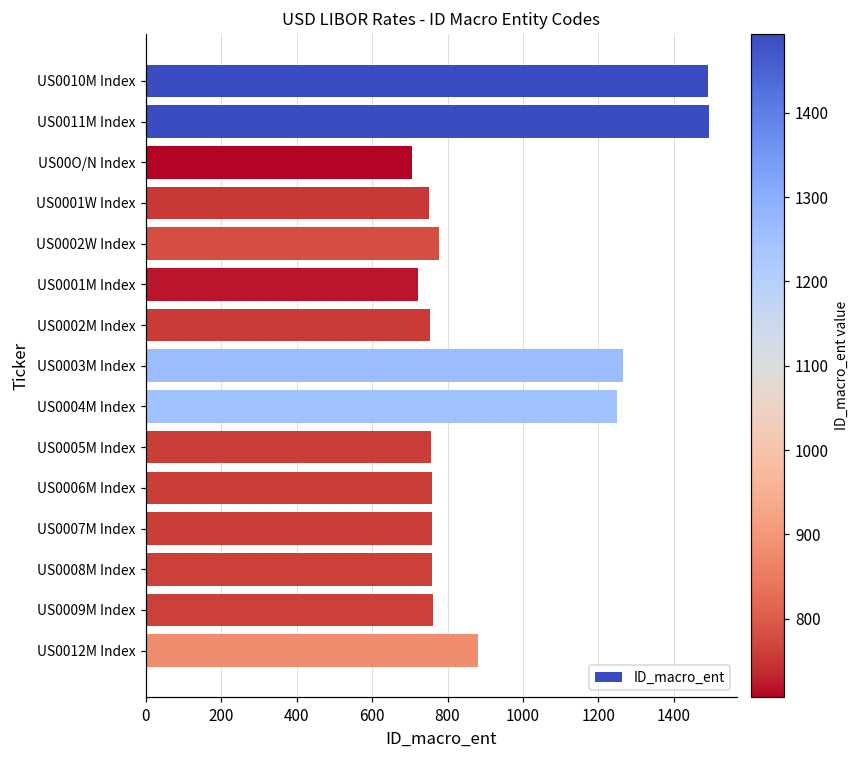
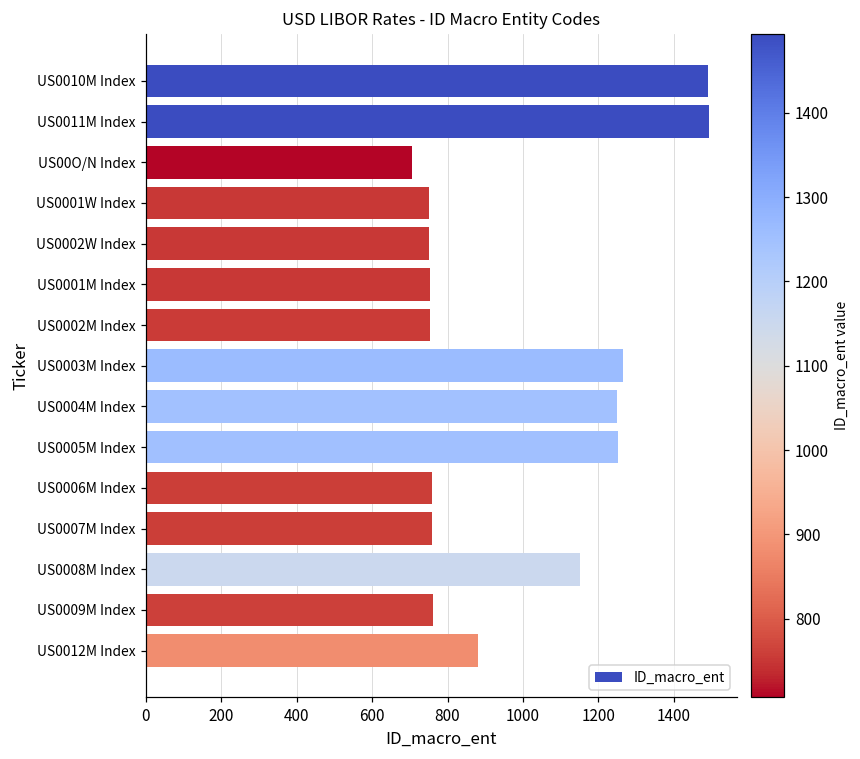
  {
    "US0010M Index": 1490,
    "US0011M Index": 1490,
    "US00O/N Index": 710,
    "US0001W Index": 750,
-   "US0002W Index": 780,
-   "US0001M Index": 720,
+   "US0002W Index": 750,
+   "US0001M Index": 750,
    "US0002M Index": 750,
    "US0003M Index": 1270,
    "US0004M Index": 1250,
-   "US0005M Index": 760,
+   "US0005M Index": 1250,
    "US0006M Index": 760,
    "US0007M Index": 760,
-   "US0008M Index": 760,
+   "US0008M Index": 1150,
    "US0009M Index": 760,
    "US0012M Index": 880
  }
